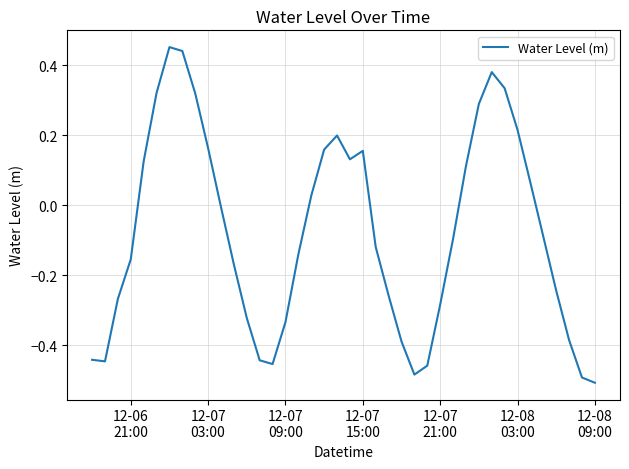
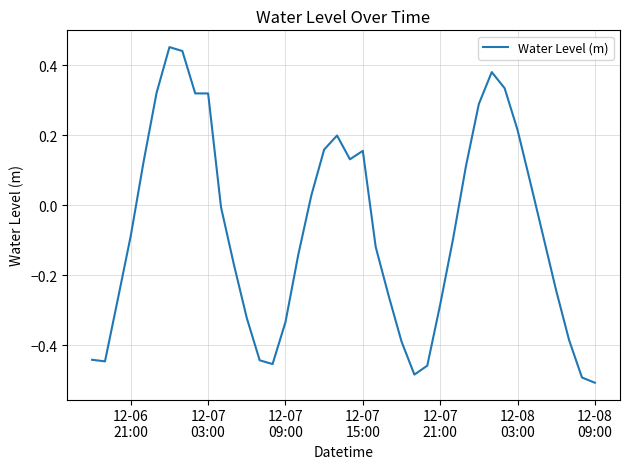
  {
-   "12-06 21:00": -0.15,
-   "12-07 03:00": 0.16,
+   "12-06 21:00": -0.09,
+   "12-07 03:00": 0.32,
    "12-07 09:00": -0.33,
    "12-07 15:00": 0.16,
    "12-07 21:00": -0.28,
    "12-08 03:00": 0.22,
    "12-08 09:00": -0.51
  }
